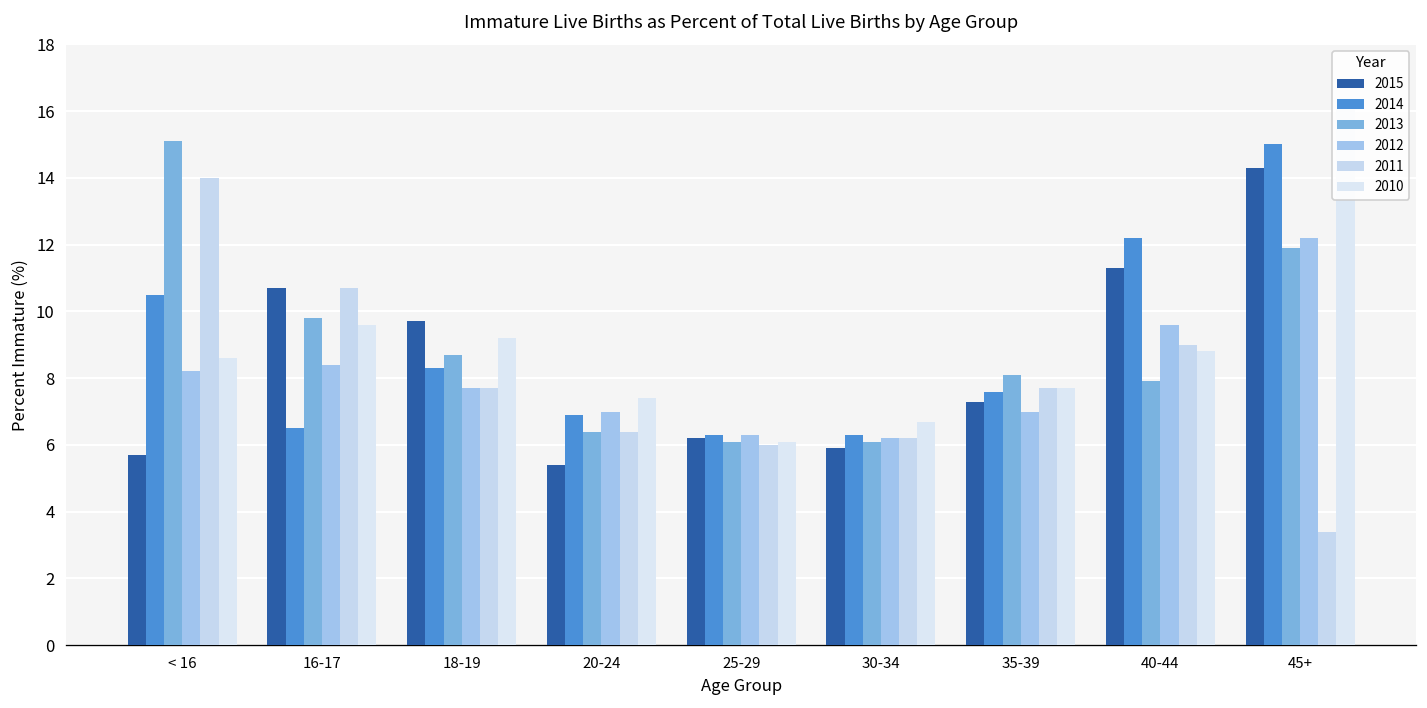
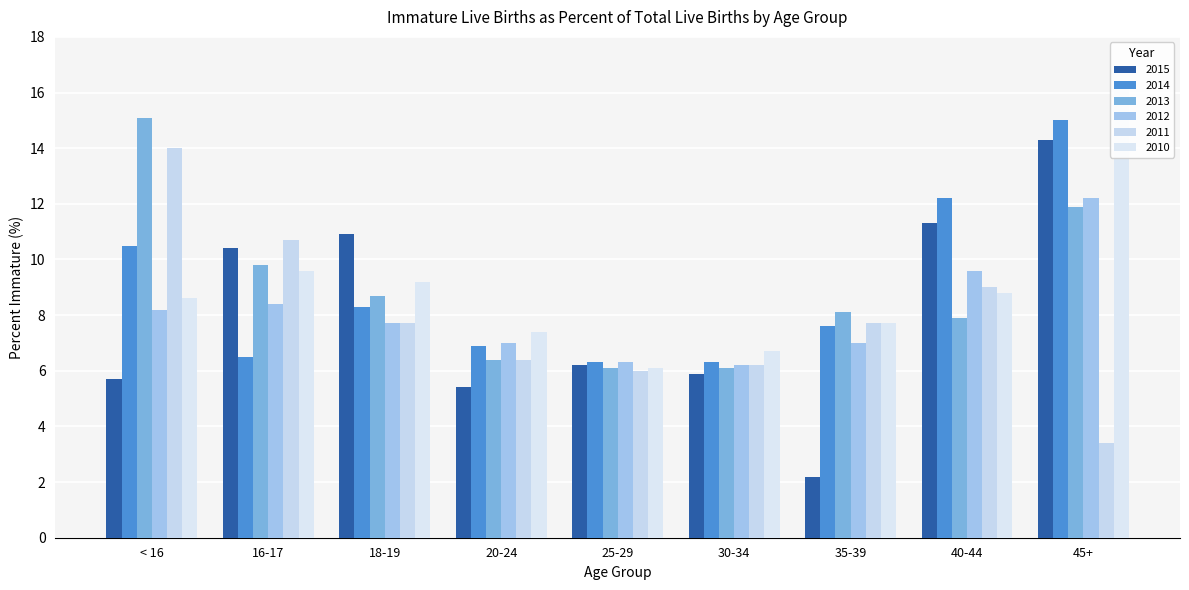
  {
    "2015": {
      "< 16": 5.7,
-     "16-17": 10.7,
-     "18-19": 9.7,
+     "16-17": 10.4,
+     "18-19": 10.9,
      "20-24": 5.4,
      "25-29": 6.2,
      "30-34": 5.9,
-     "35-39": 7.3,
+     "35-39": 2.2,
      "40-44": 11.3,
      "45+": 14.3
    }
  }
